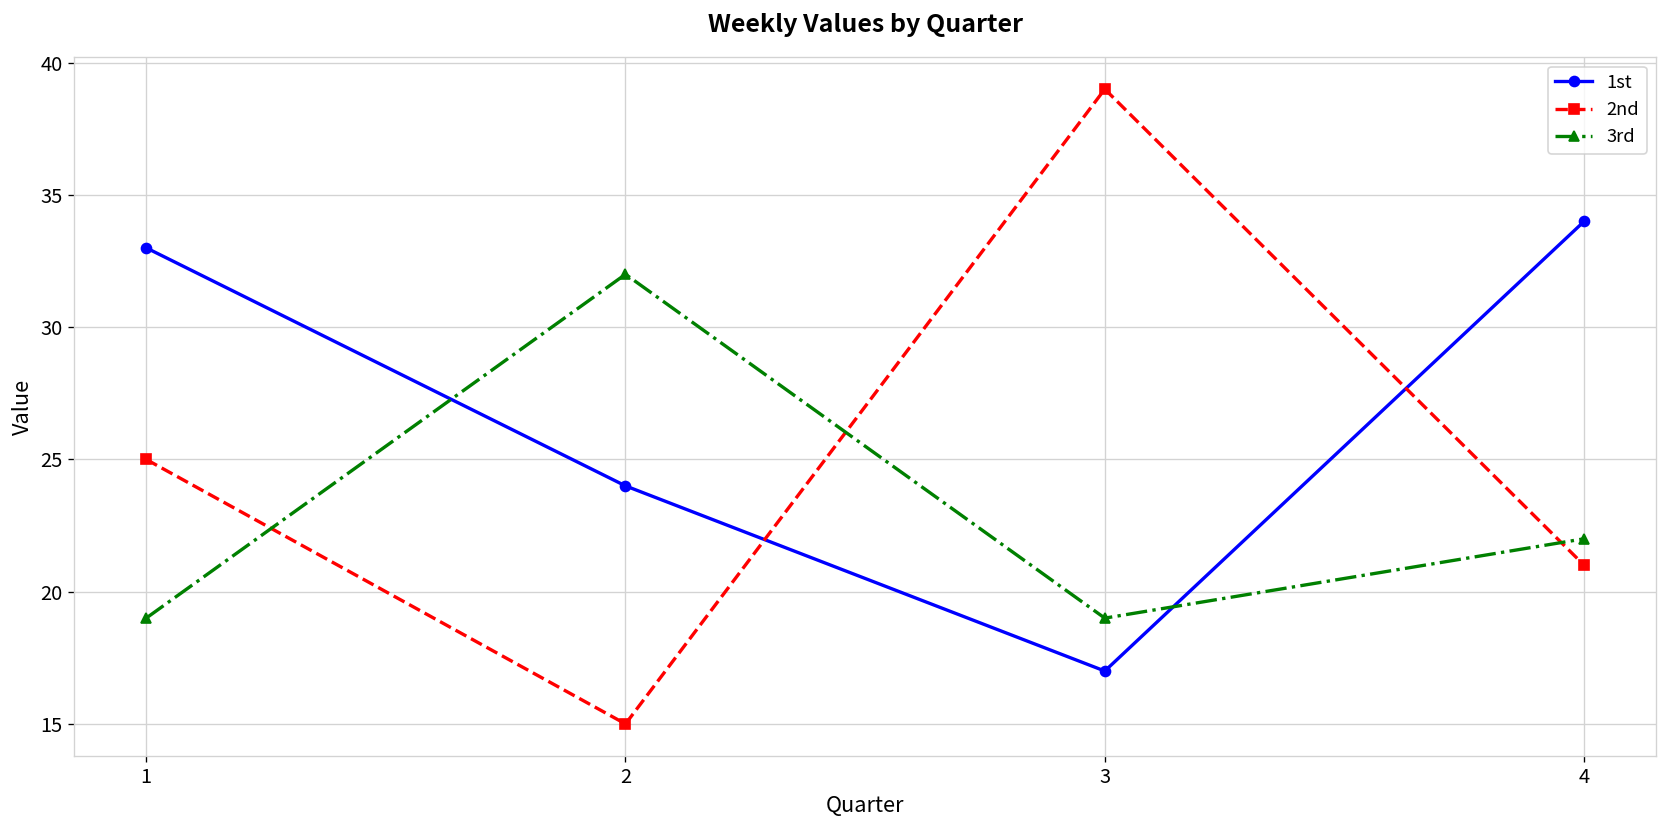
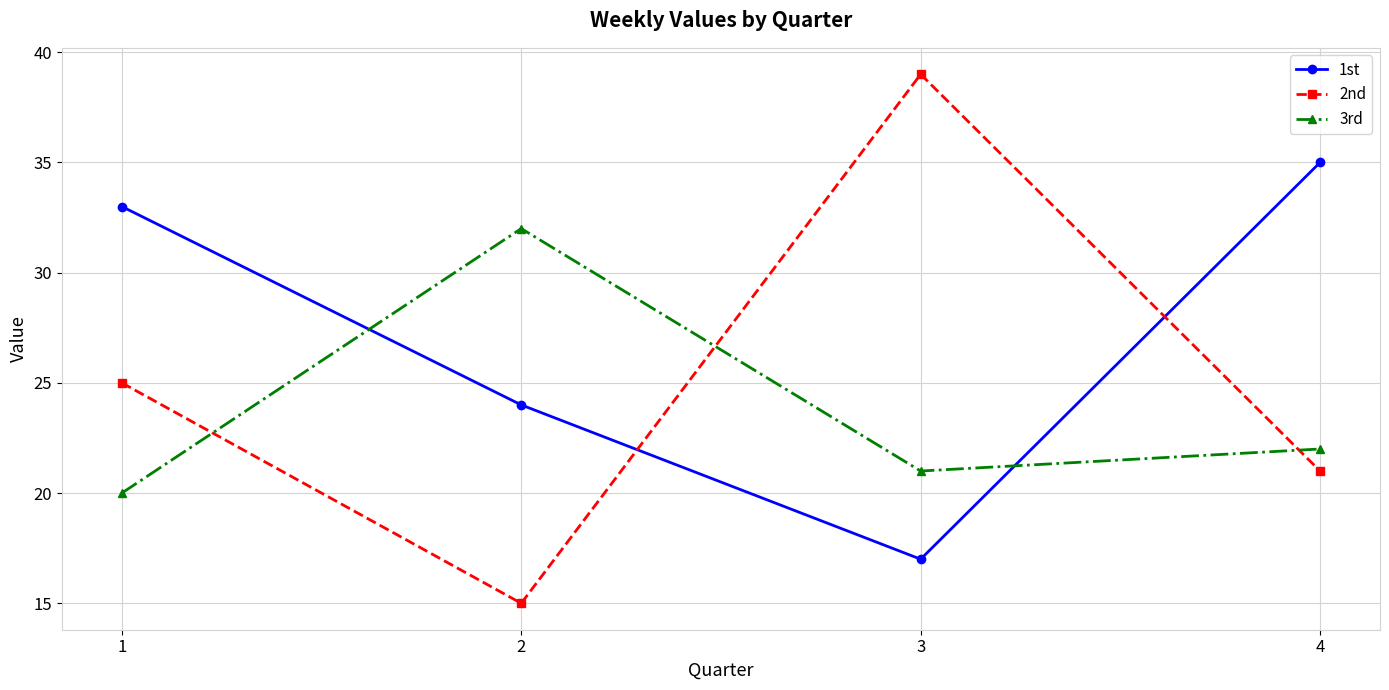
  {
    "1st": {
      "1": 33,
      "2": 24,
      "3": 17,
-     "4": 34
+     "4": 35
    },
    "2nd": {
      "1": 25,
      "2": 15,
      "3": 39,
      "4": 21
    },
    "3rd": {
-     "1": 19,
+     "1": 20,
      "2": 32,
-     "3": 19,
+     "3": 21,
      "4": 22
    }
  }
